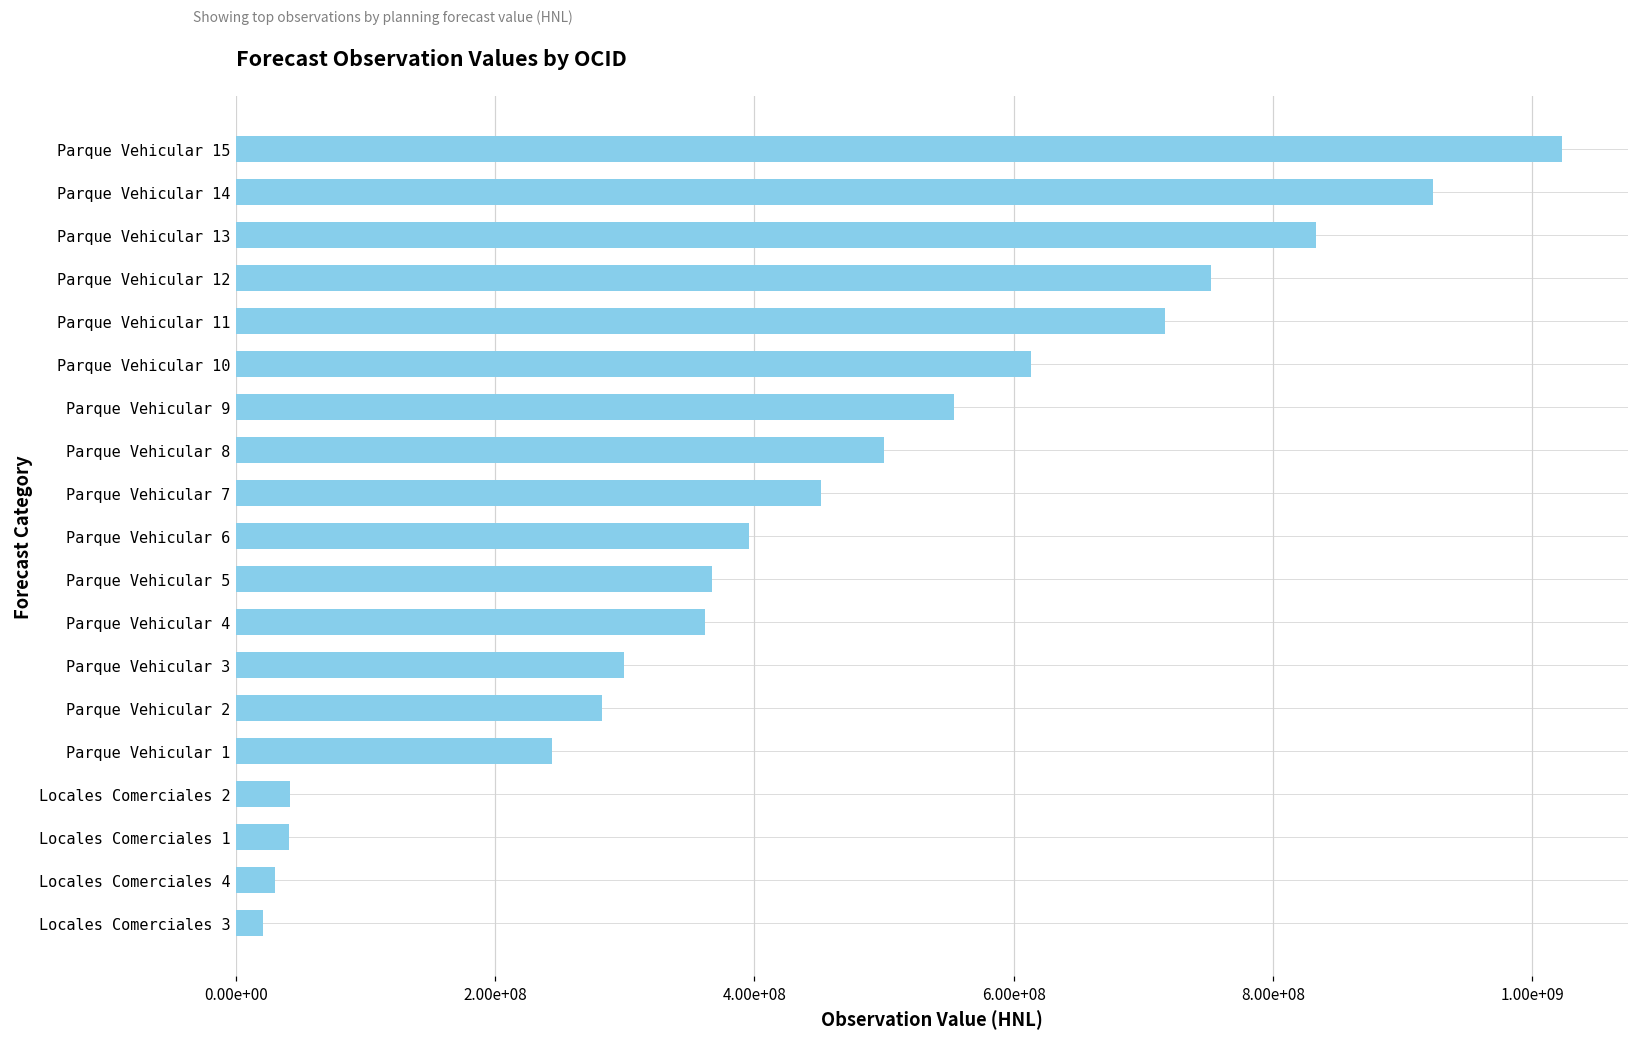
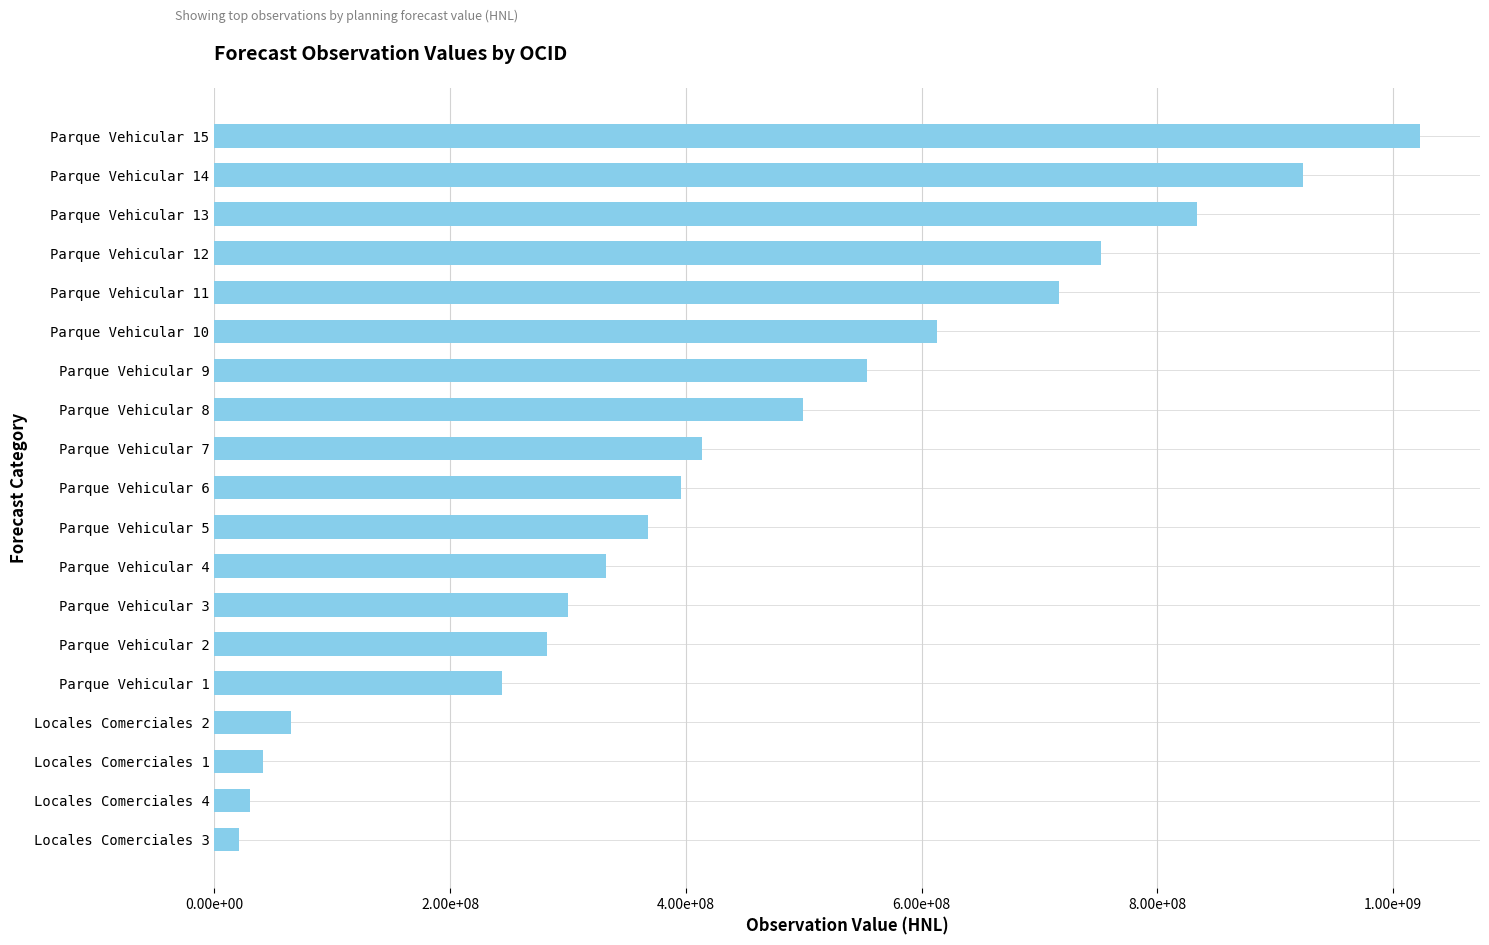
  {
    "Parque Vehicular 15": 1023000000,
    "Parque Vehicular 14": 923000000,
    "Parque Vehicular 13": 833000000,
    "Parque Vehicular 12": 752000000,
    "Parque Vehicular 11": 717000000,
    "Parque Vehicular 10": 613000000,
    "Parque Vehicular 9": 554000000,
    "Parque Vehicular 8": 500000000,
-   "Parque Vehicular 7": 451000000,
+   "Parque Vehicular 7": 414000000,
    "Parque Vehicular 6": 396000000,
    "Parque Vehicular 5": 368000000,
-   "Parque Vehicular 4": 362000000,
+   "Parque Vehicular 4": 332000000,
    "Parque Vehicular 3": 300000000,
    "Parque Vehicular 2": 283000000,
    "Parque Vehicular 1": 244000000,
-   "Locales Comerciales 2": 42000000,
+   "Locales Comerciales 2": 65000000,
    "Locales Comerciales 1": 41000000,
    "Locales Comerciales 4": 30000000,
    "Locales Comerciales 3": 21000000
  }
